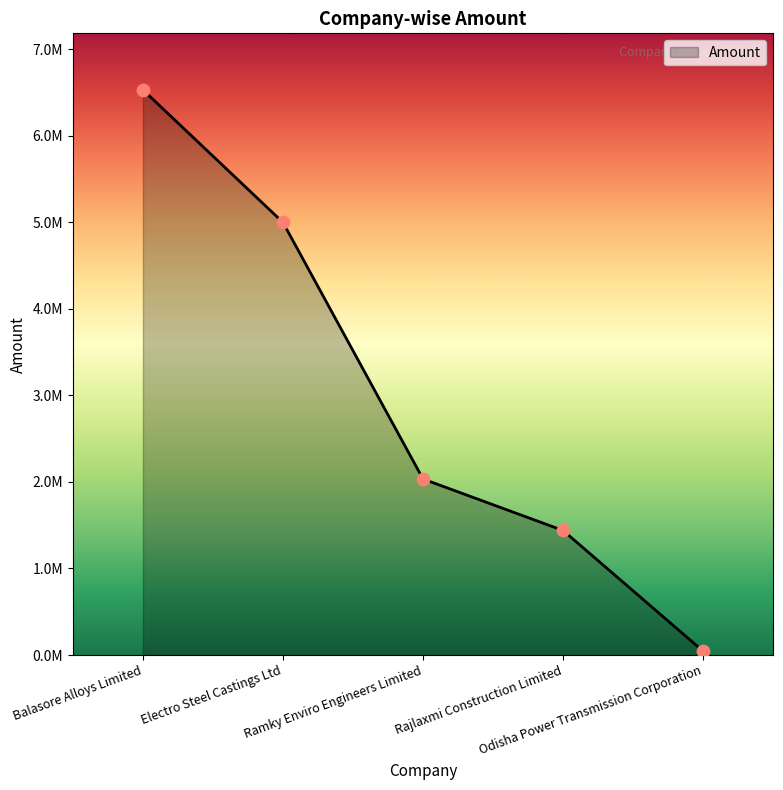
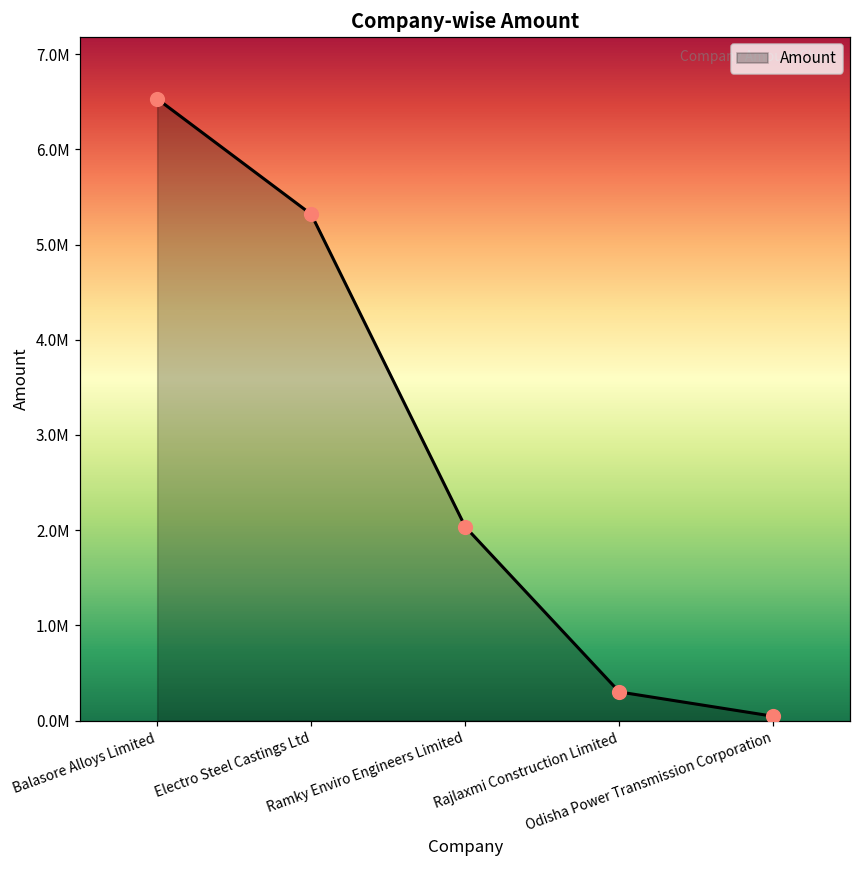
  {
    "Balasore Alloys Limited": 6500000,
-   "Electro Steel Castings Ltd": 5000000,
+   "Electro Steel Castings Ltd": 5300000,
    "Ramky Enviro Engineers Limited": 2000000,
-   "Rajlaxmi Construction Limited": 1400000,
+   "Rajlaxmi Construction Limited": 300000,
    "Odisha Power Transmission Corporation": 0
  }
